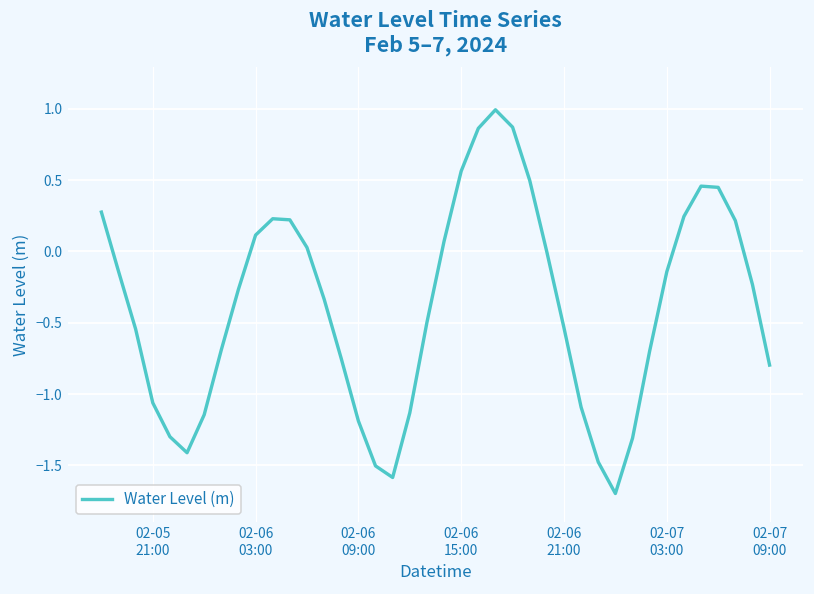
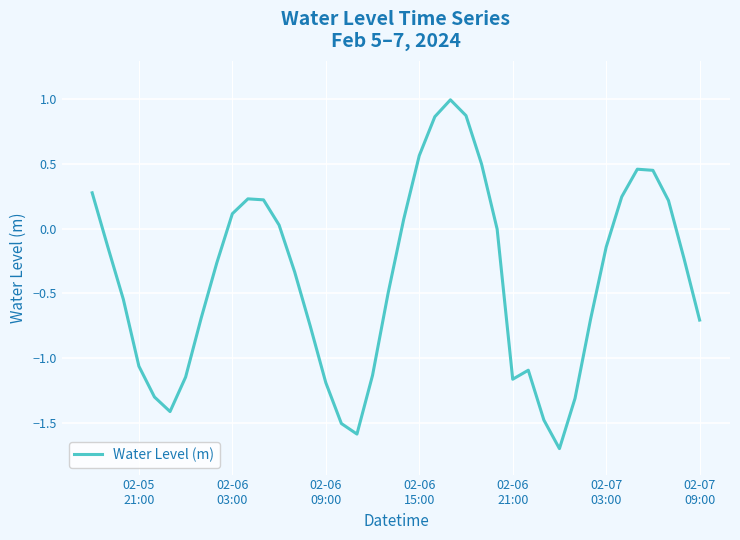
  {
    "02-05 21:00": -1.06,
    "02-06 03:00": 0.11,
    "02-06 09:00": -1.19,
    "02-06 15:00": 0.56,
-   "02-06 21:00": -0.54,
+   "02-06 21:00": -1.16,
    "02-07 03:00": -0.14,
-   "02-07 09:00": -0.80
+   "02-07 09:00": -0.71
  }
